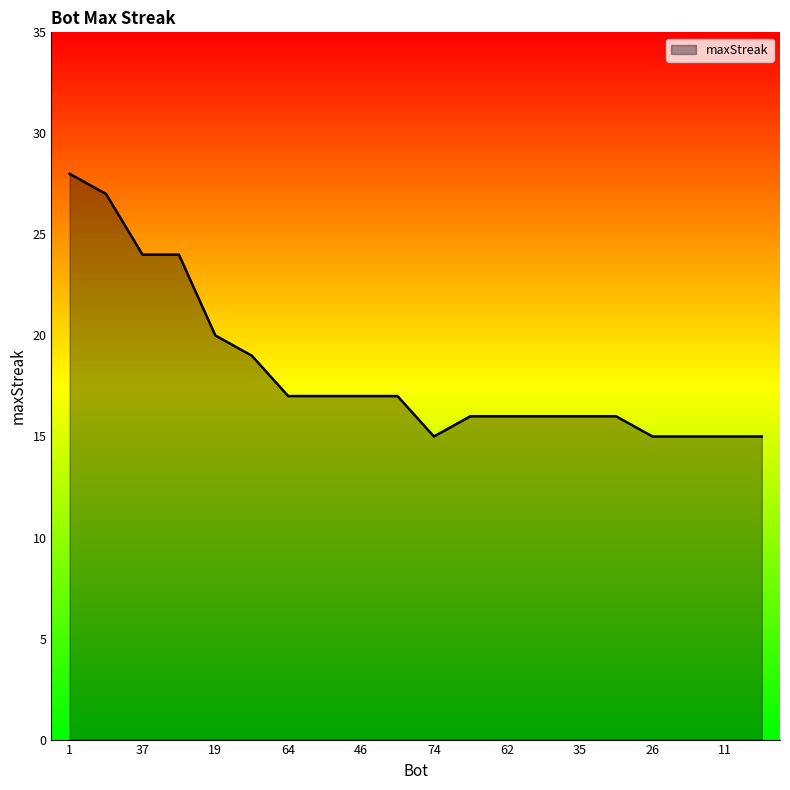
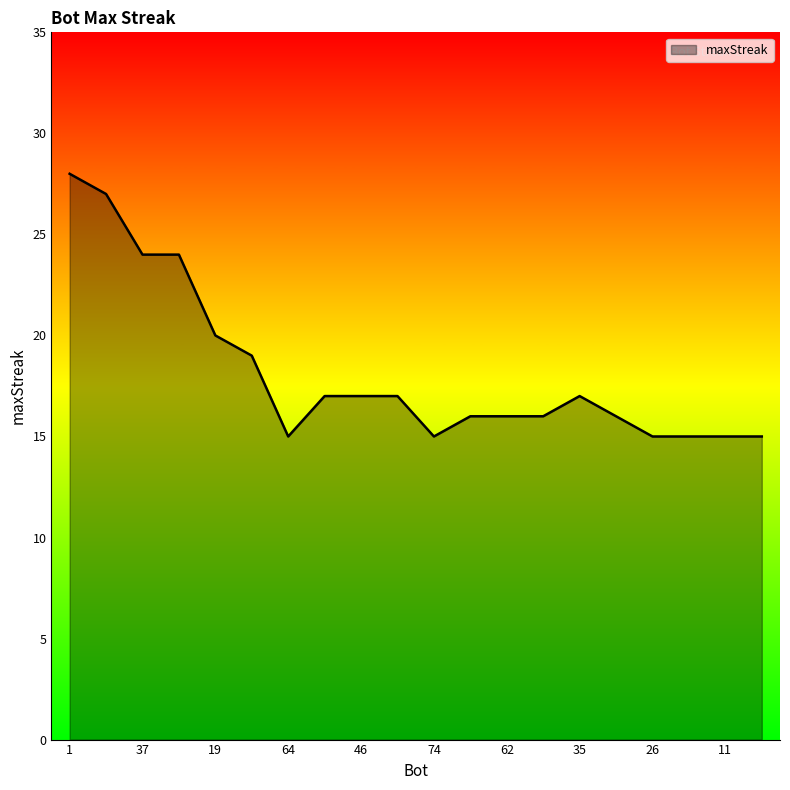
  {
    "37": 24,
-   "64": 17,
+   "64": 15,
    "46": 17,
    "74": 15,
    "62": 16,
-   "35": 16,
+   "35": 17,
    "26": 15
  }
